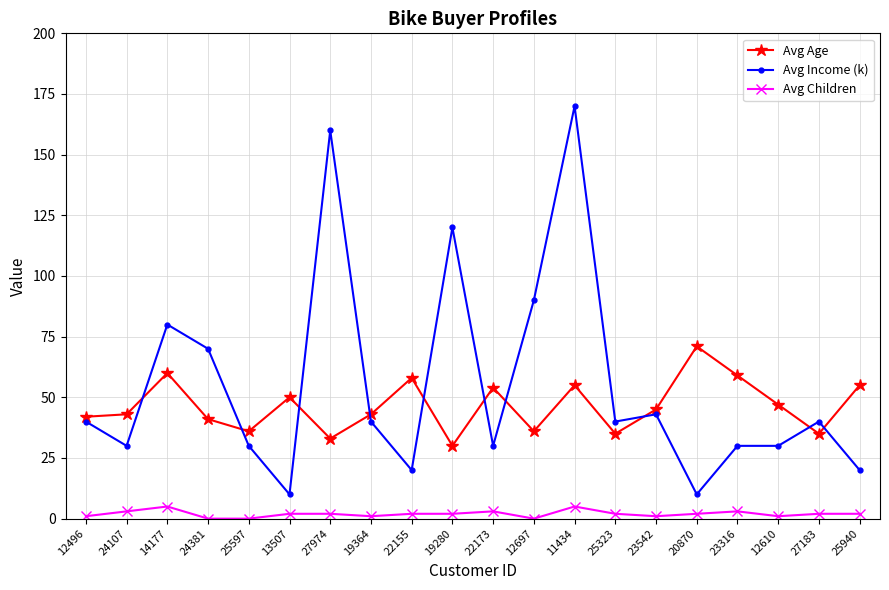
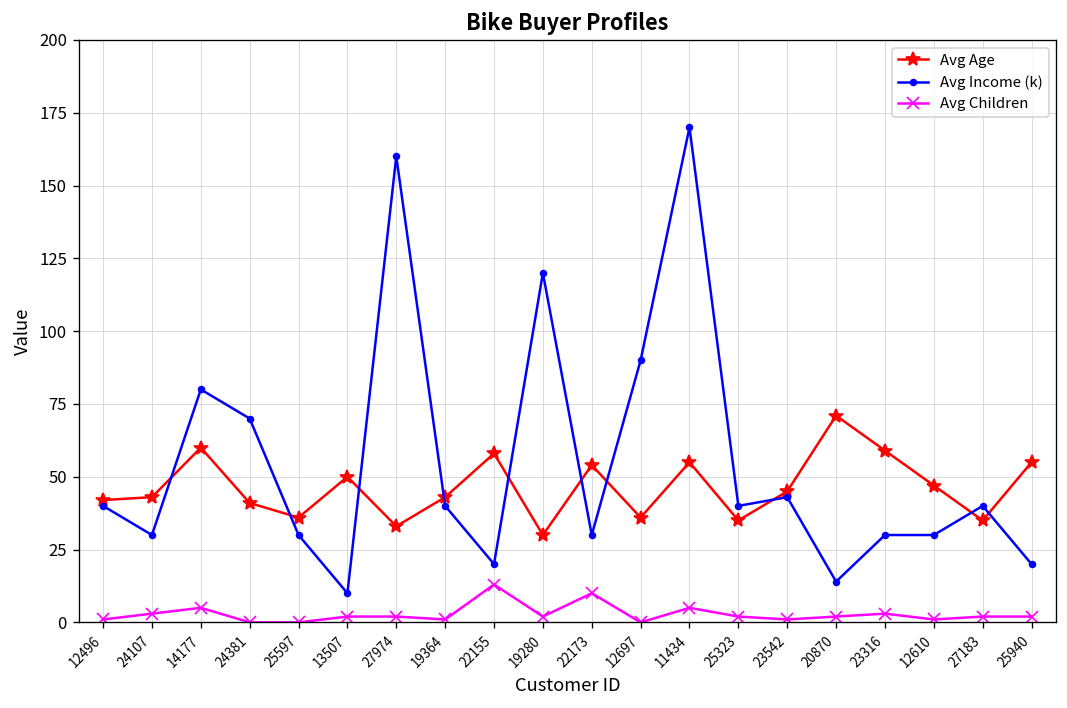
  {
    "Avg Age": {
      "12496": 42,
      "24107": 43,
      "14177": 60,
      "24381": 41,
      "25597": 36,
      "13507": 50,
      "27974": 33,
      "19364": 43,
      "22155": 58,
      "19280": 30,
      "22173": 54,
      "12697": 36,
      "11434": 55,
      "25323": 35,
      "23542": 45,
      "20870": 71,
      "23316": 59,
      "12610": 47,
      "27183": 35,
      "25940": 55
    },
    "Avg Income (k)": {
      "12496": 40,
      "24107": 30,
      "14177": 80,
      "24381": 70,
      "25597": 30,
      "13507": 10,
      "27974": 160,
      "19364": 40,
      "22155": 20,
      "19280": 120,
      "22173": 30,
      "12697": 90,
      "11434": 170,
      "25323": 40,
      "23542": 43,
-     "20870": 10,
+     "20870": 14,
      "23316": 30,
      "12610": 30,
      "27183": 40,
      "25940": 20
    },
    "Avg Children": {
      "12496": 1,
      "24107": 3,
      "14177": 5,
      "24381": 0,
      "25597": 0,
      "13507": 2,
      "27974": 2,
      "19364": 1,
-     "22155": 2,
+     "22155": 13,
      "19280": 2,
-     "22173": 3,
+     "22173": 10,
      "12697": 0,
      "11434": 5,
      "25323": 2,
      "23542": 1,
      "20870": 2,
      "23316": 3,
      "12610": 1,
      "27183": 2,
      "25940": 2
    }
  }
